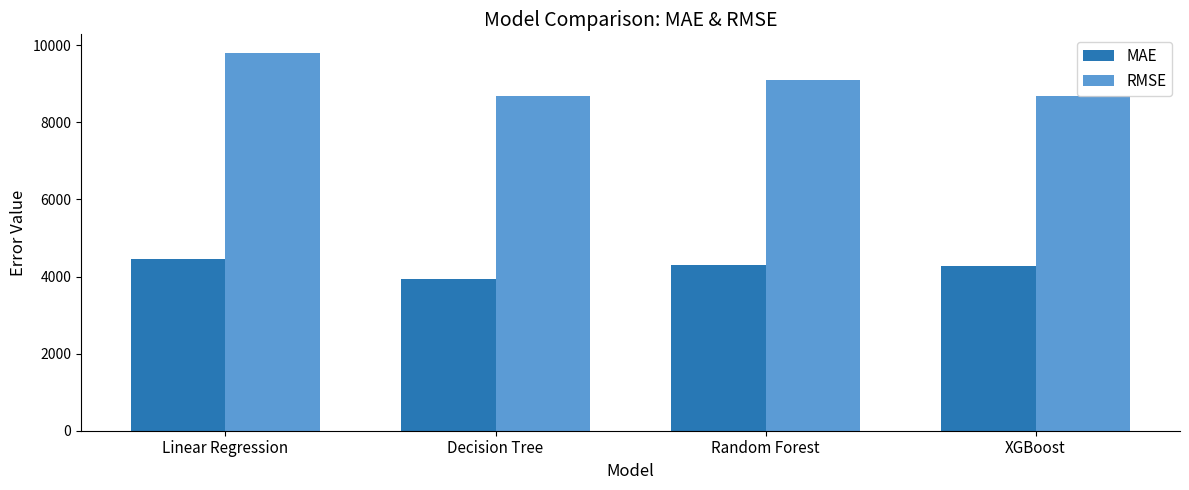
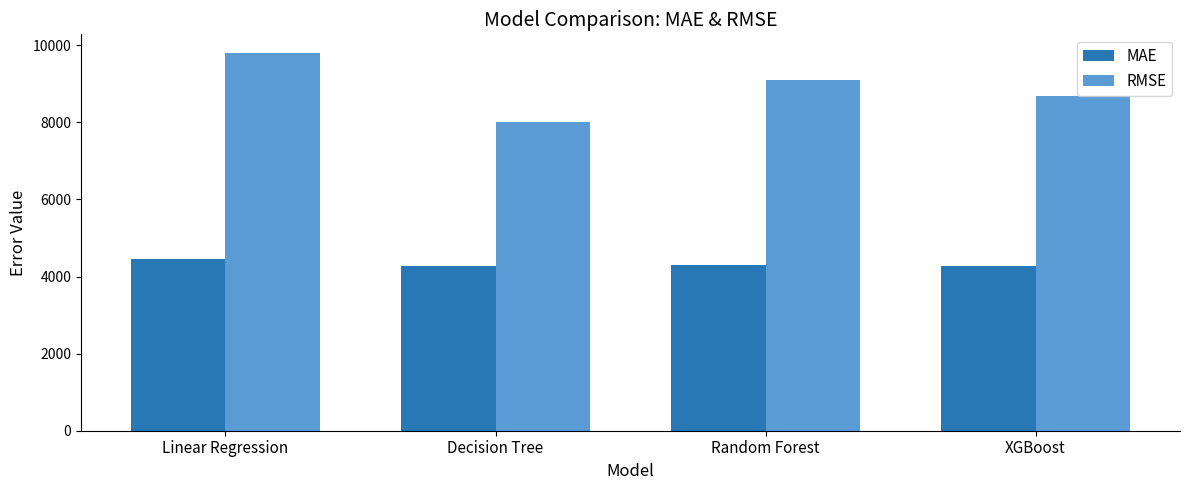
  {
    "MAE": {
      "Linear Regression": 4400,
-     "Decision Tree": 3900,
+     "Decision Tree": 4300,
      "Random Forest": 4300,
      "XGBoost": 4300
    },
    "RMSE": {
      "Linear Regression": 9800,
-     "Decision Tree": 8700,
+     "Decision Tree": 8000,
      "Random Forest": 9100,
      "XGBoost": 8700
    }
  }
